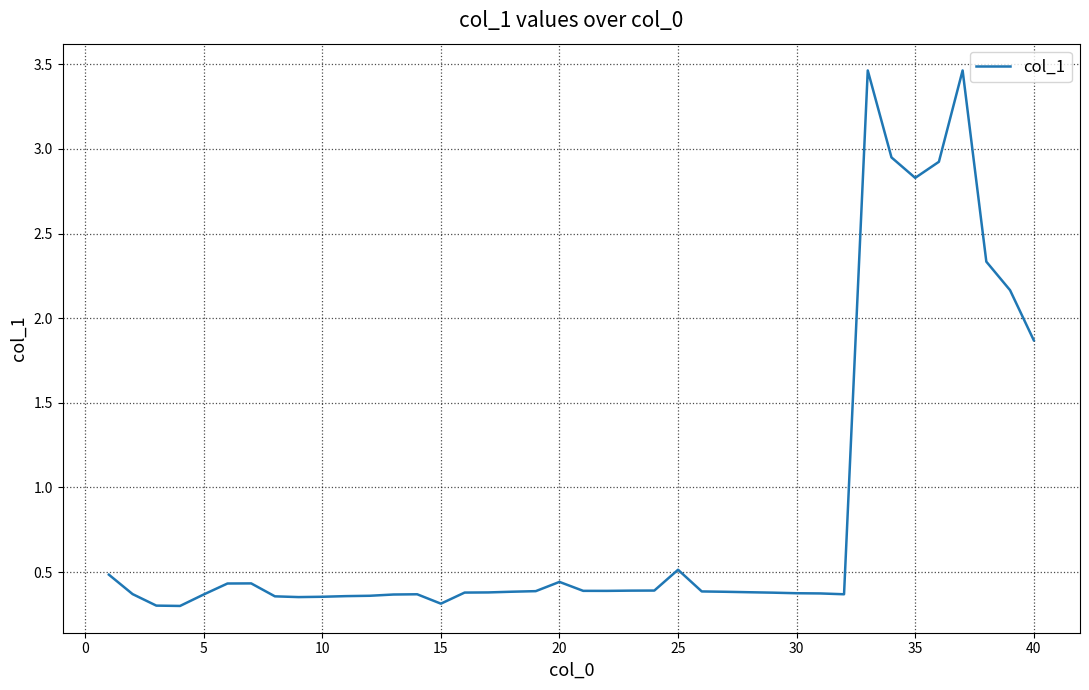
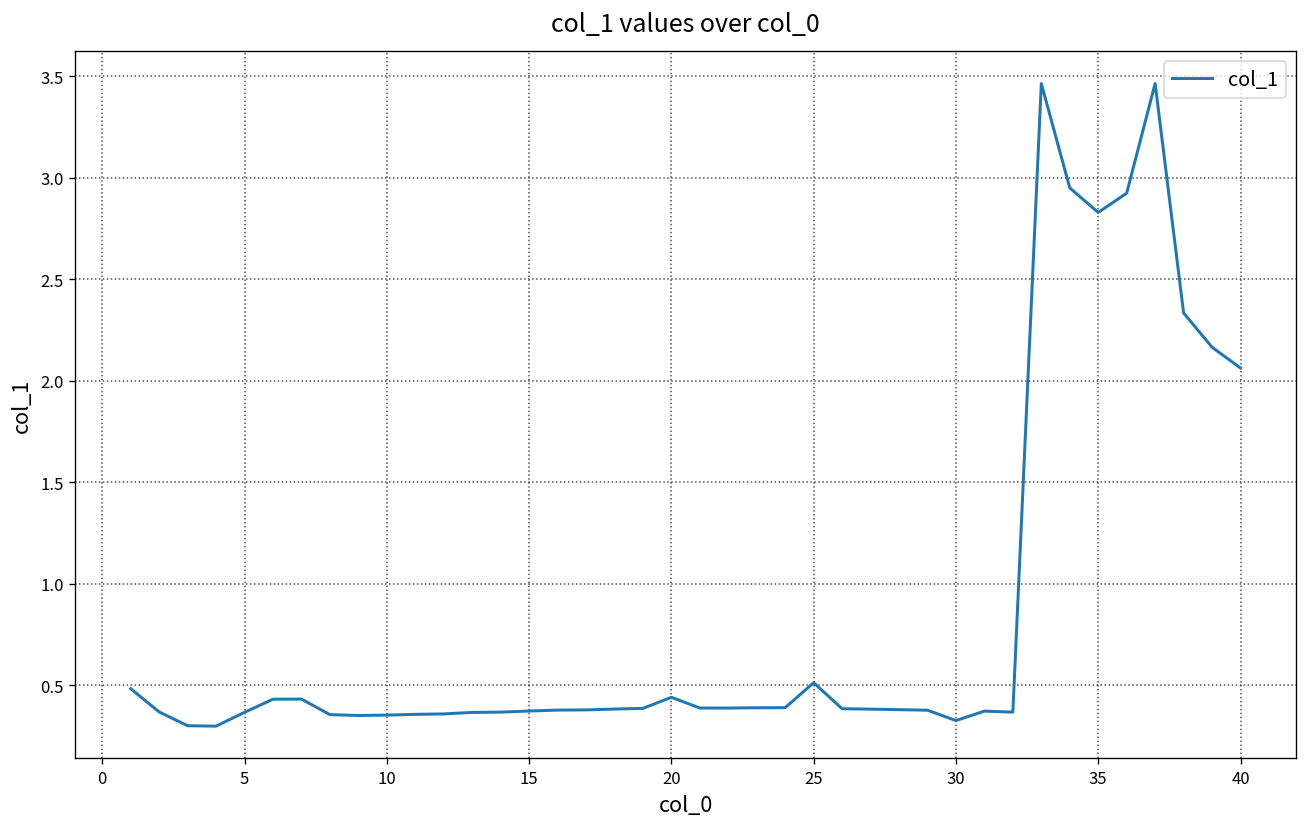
  {
    "5": 0.37,
    "10": 0.35,
-   "15": 0.31,
+   "15": 0.37,
    "20": 0.44,
    "25": 0.51,
-   "30": 0.37,
+   "30": 0.33,
    "35": 2.83,
-   "40": 1.87
+   "40": 2.06
  }
